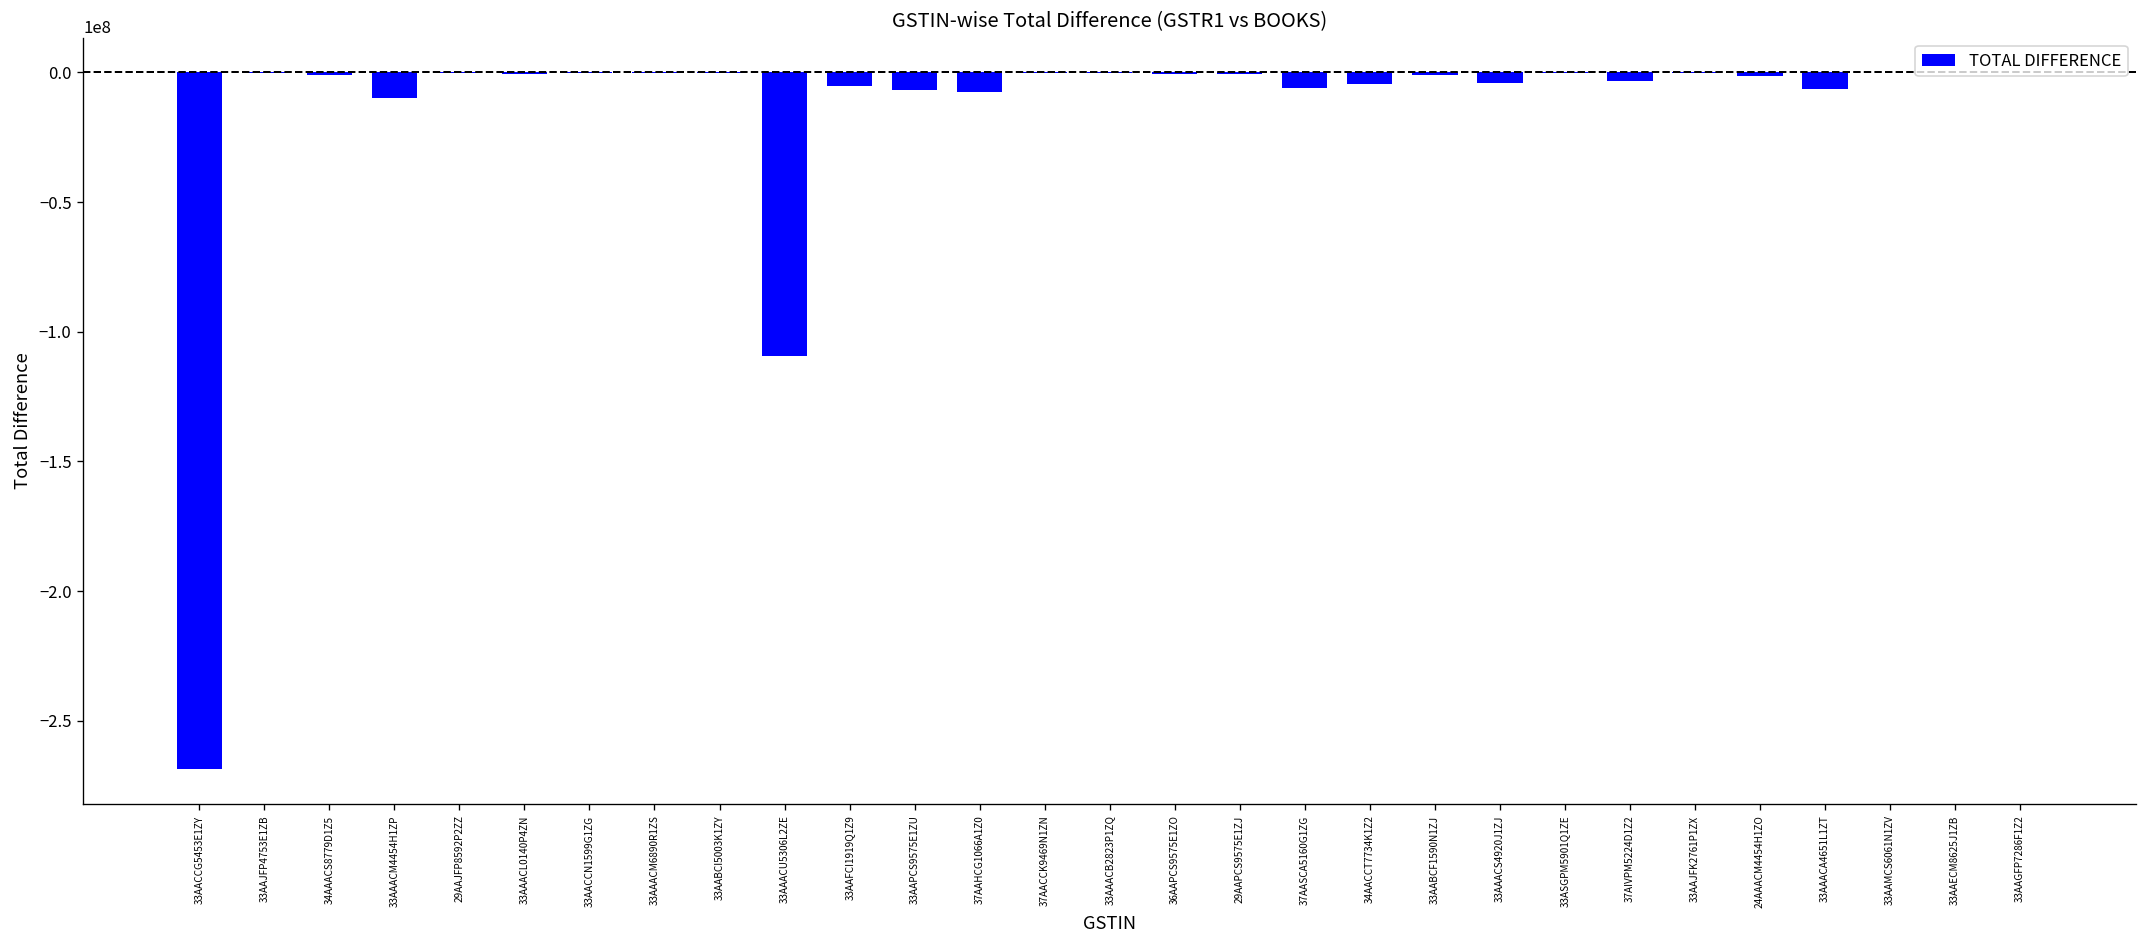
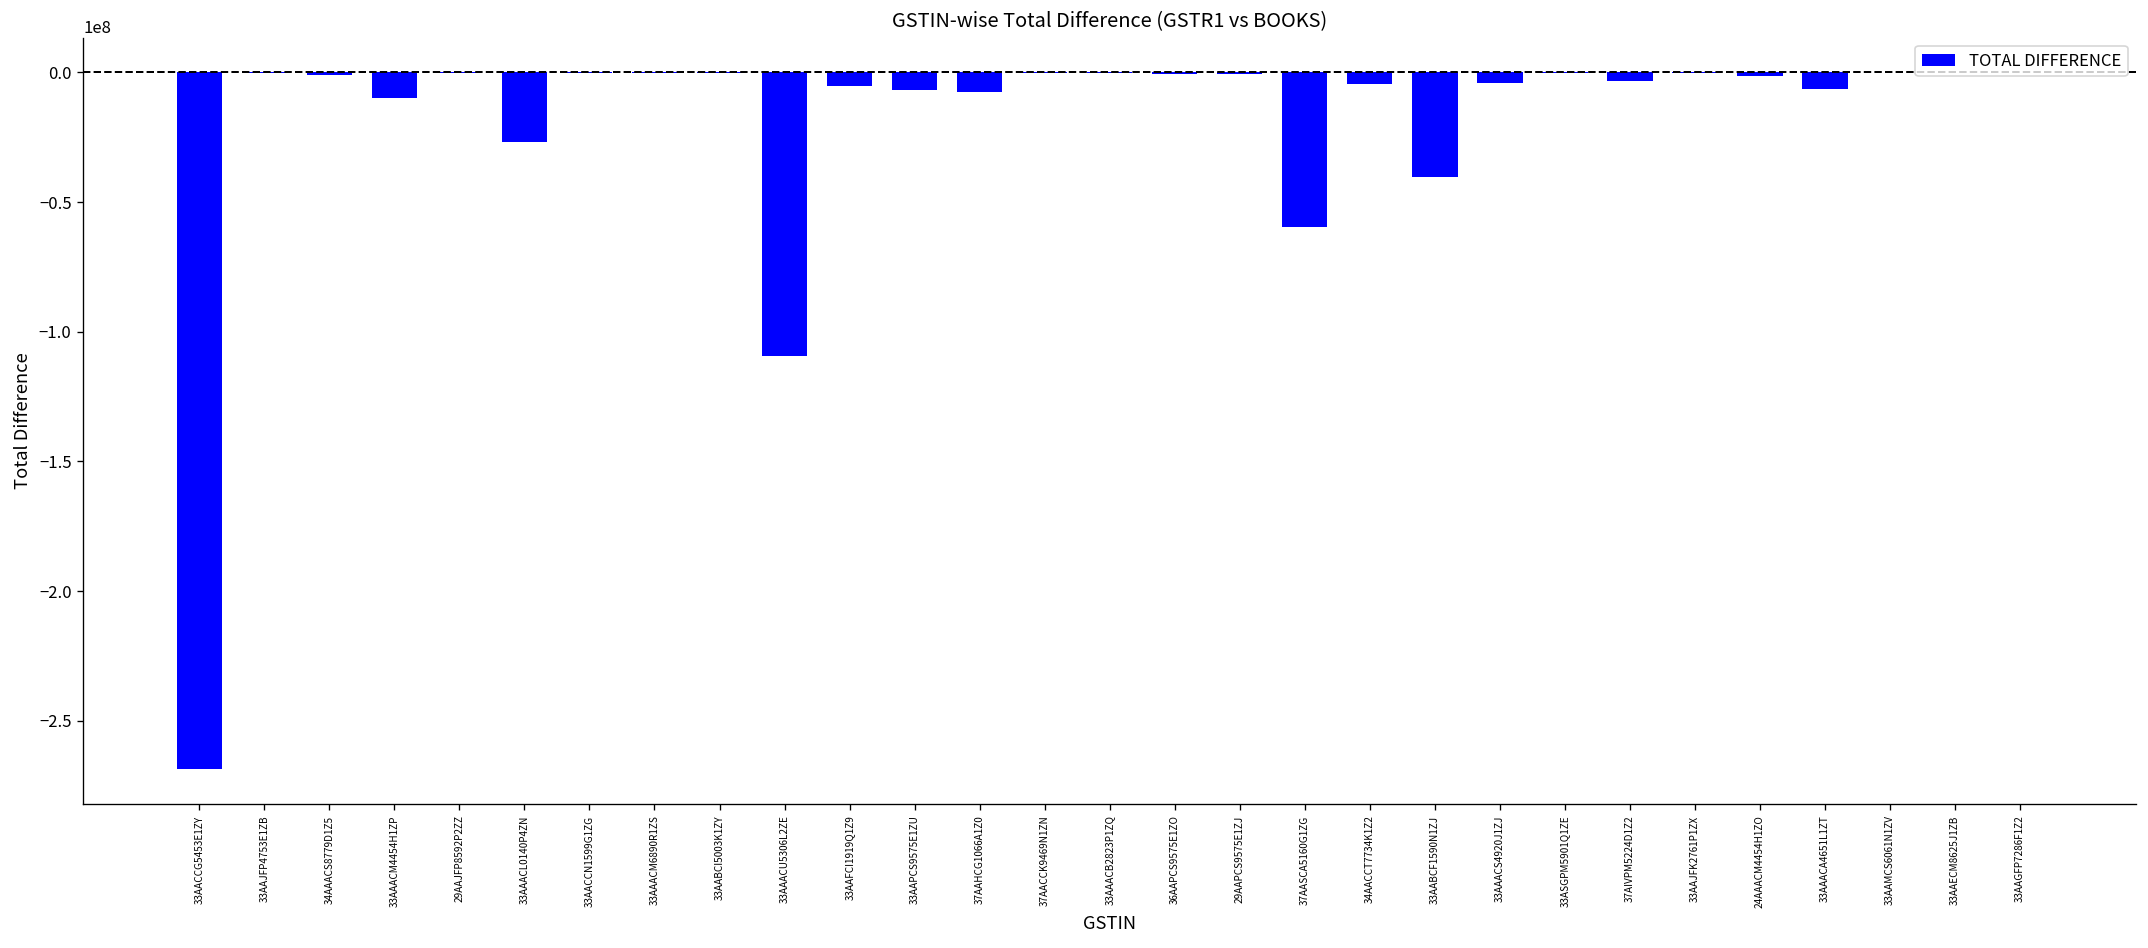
  {
    "33AACCG5453E1ZY": -269000000,
    "33AAACM4454H1ZP": -10000000,
-   "33AAACL0140P4ZN": 0,
+   "33AAACL0140P4ZN": -27000000,
    "33AAACU5306L2ZE": -109000000,
    "33AAFCI1919Q1Z9": -5000000,
    "33AAPCS9575E1ZU": -7000000,
    "37AAHCG1066A1Z0": -8000000,
-   "37AASCA5160G1ZG": -6000000,
+   "37AASCA5160G1ZG": -59000000,
    "34AACCT7734K1Z2": -4000000,
-   "33AABCF1590N1ZJ": -1000000,
+   "33AABCF1590N1ZJ": -40000000,
    "33AAACS4920J1ZJ": -4000000,
    "37AIVPM5224D1Z2": -3000000,
    "24AAACM4454H1ZO": -1000000,
    "33AAACA4651L1ZT": -6000000
  }
